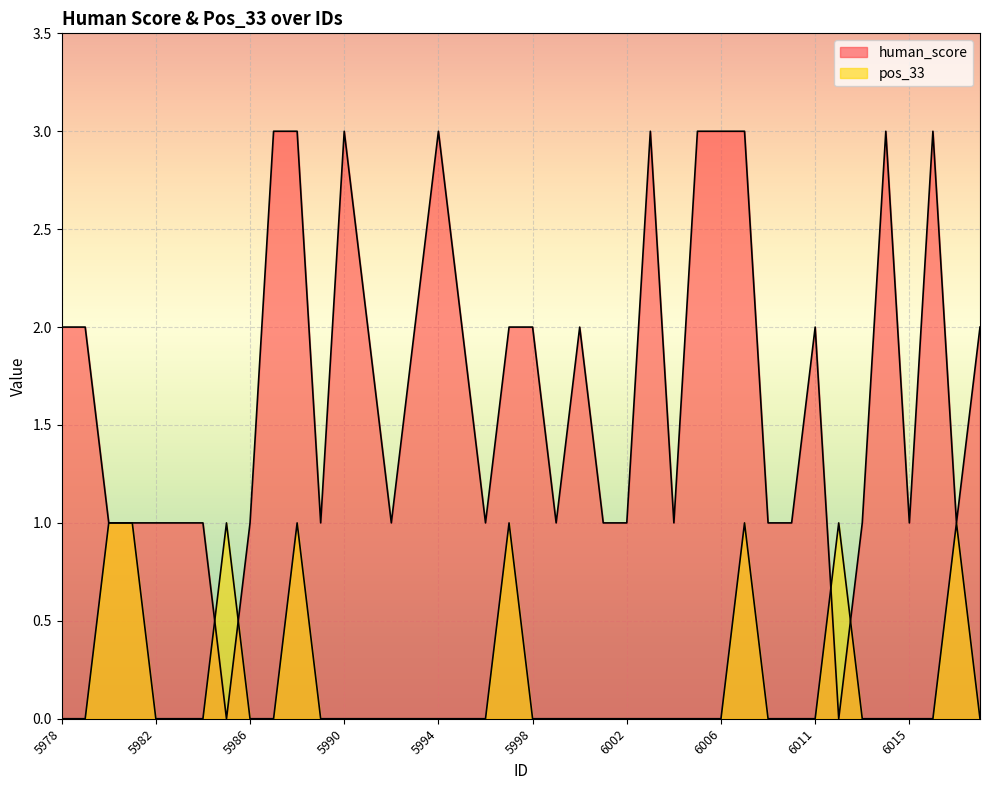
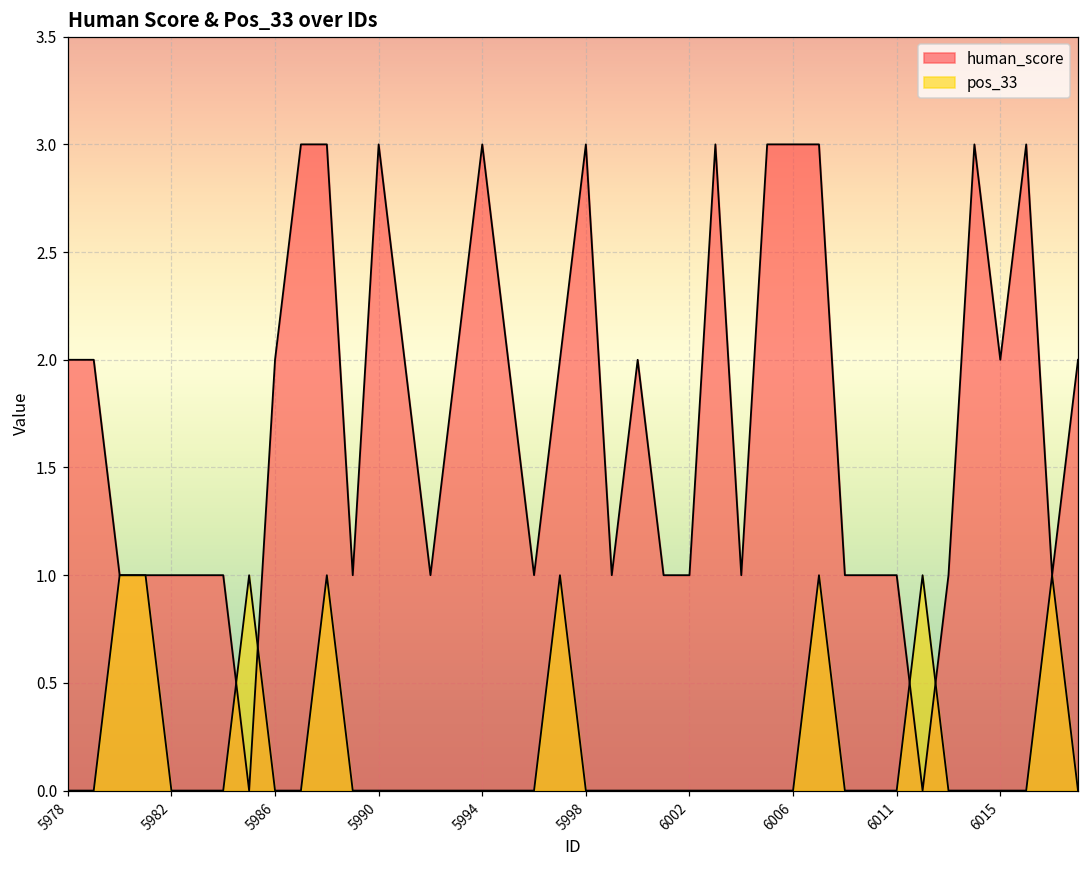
  {
    "human_score": {
      "5978": 2,
      "5982": 1,
-     "5986": 1,
+     "5986": 2,
      "5990": 3,
      "5994": 3,
-     "5998": 2,
+     "5998": 3,
      "6002": 1,
      "6006": 3,
-     "6011": 2,
-     "6015": 1
+     "6011": 1,
+     "6015": 2
    },
    "pos_33": {
      "5978": 0,
      "5982": 0,
      "5986": 0,
      "5990": 0,
      "5994": 0,
      "5998": 0,
      "6002": 0,
      "6006": 0,
      "6011": 0,
      "6015": 0
    }
  }
